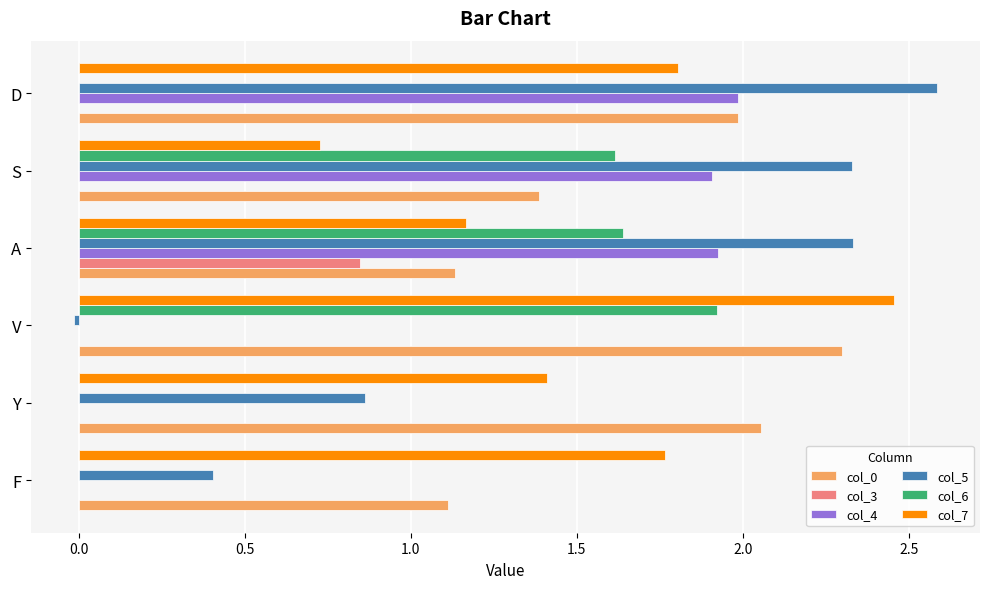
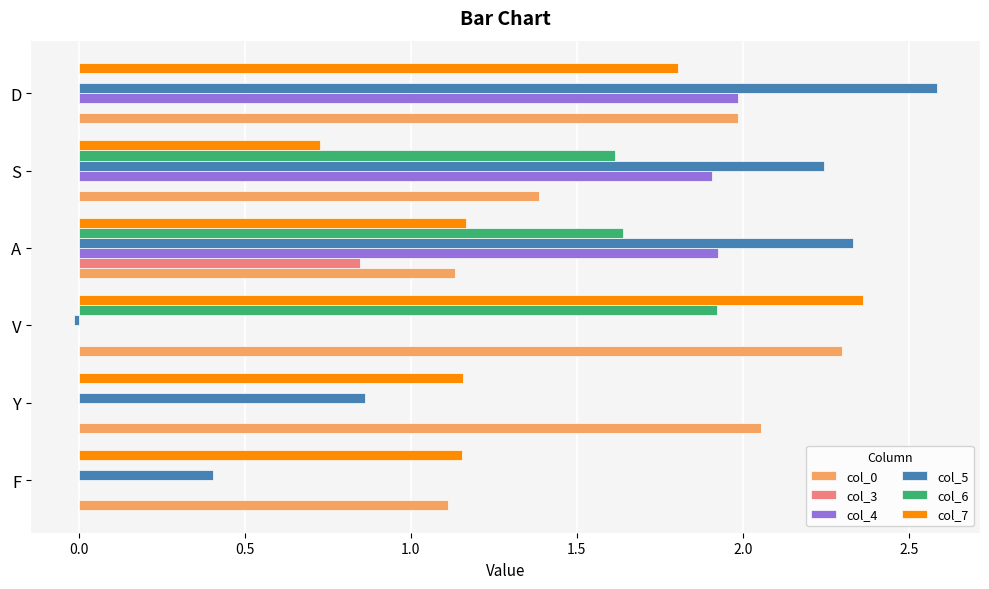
  {
    "col_4": {
      "D": 1.99,
      "S": 1.91,
      "A": 1.93,
      "V": 0.00,
      "Y": 0.00,
      "F": 0.00
    },
    "col_5": {
      "D": 2.58,
-     "S": 2.33,
+     "S": 2.25,
      "A": 2.33,
      "V": -0.01,
      "Y": 0.86,
      "F": 0.41
    },
    "col_6": {
      "D": 0.00,
      "S": 1.62,
      "A": 1.64,
      "V": 1.92,
      "Y": 0.00,
      "F": 0.00
    },
    "col_7": {
      "D": 1.81,
      "S": 0.72,
      "A": 1.17,
-     "V": 2.45,
-     "Y": 1.41,
-     "F": 1.76
+     "V": 2.36,
+     "Y": 1.16,
+     "F": 1.15
    }
  }
